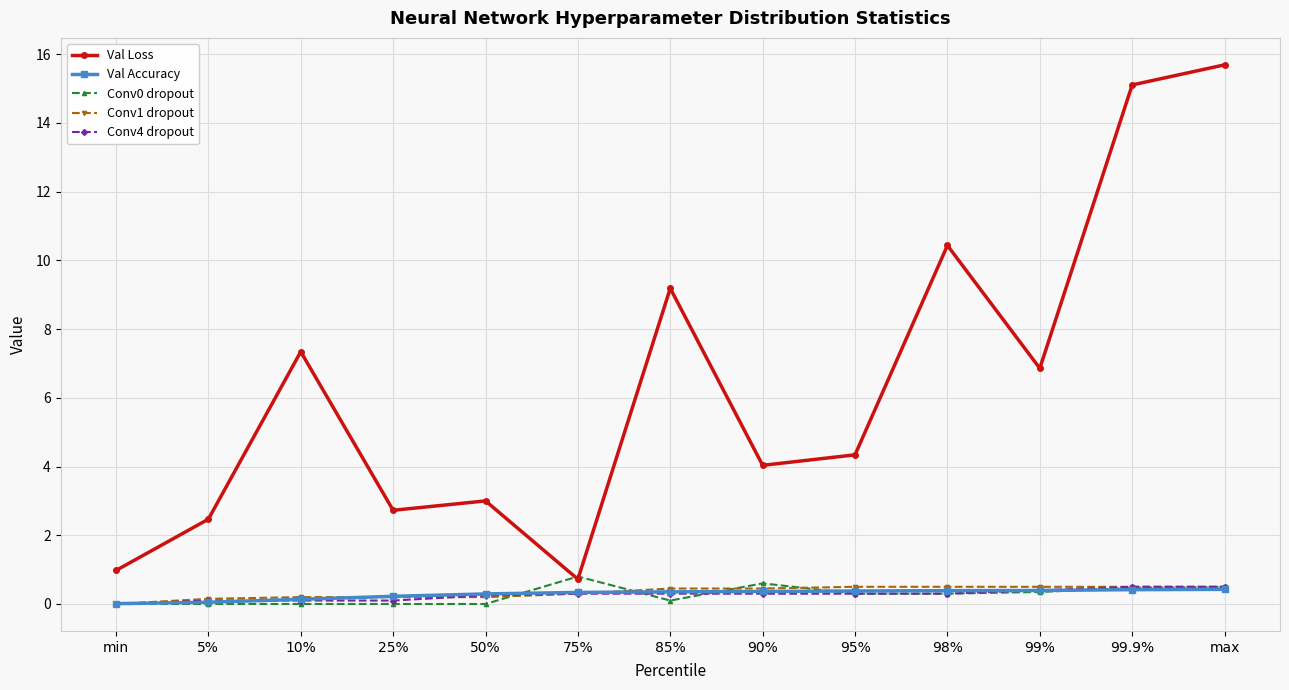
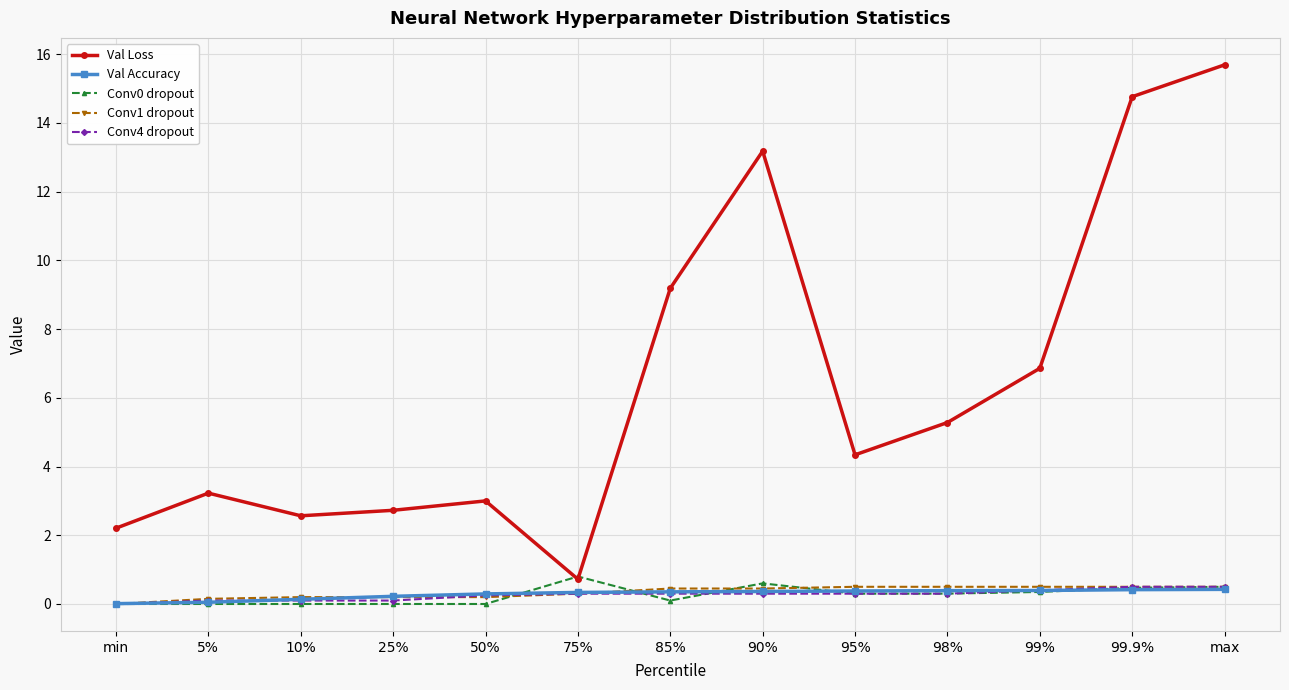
  {
    "Val Loss": {
-     "min": 1.0,
-     "5%": 2.5,
-     "10%": 7.3,
+     "min": 2.2,
+     "5%": 3.2,
+     "10%": 2.6,
      "25%": 2.7,
      "50%": 3.0,
      "75%": 0.7,
      "85%": 9.2,
-     "90%": 4.0,
+     "90%": 13.2,
      "95%": 4.3,
-     "98%": 10.4,
+     "98%": 5.3,
      "99%": 6.9,
-     "99.9%": 15.1,
+     "99.9%": 14.8,
      "max": 15.7
    },
    "Val Accuracy": {
      "95%": 0.4,
      "98%": 0.4,
      "max": 0.4
    },
    "Conv0 dropout": {
      "10%": 0.0,
      "25%": 0.0,
      "50%": 0.0,
      "75%": 0.8,
      "85%": 0.1,
      "90%": 0.6
    },
    "Conv1 dropout": {
      "85%": 0.5,
      "90%": 0.5,
      "95%": 0.5,
      "98%": 0.5,
      "99%": 0.5
    },
    "Conv4 dropout": {
      "25%": 0.1
    }
  }
